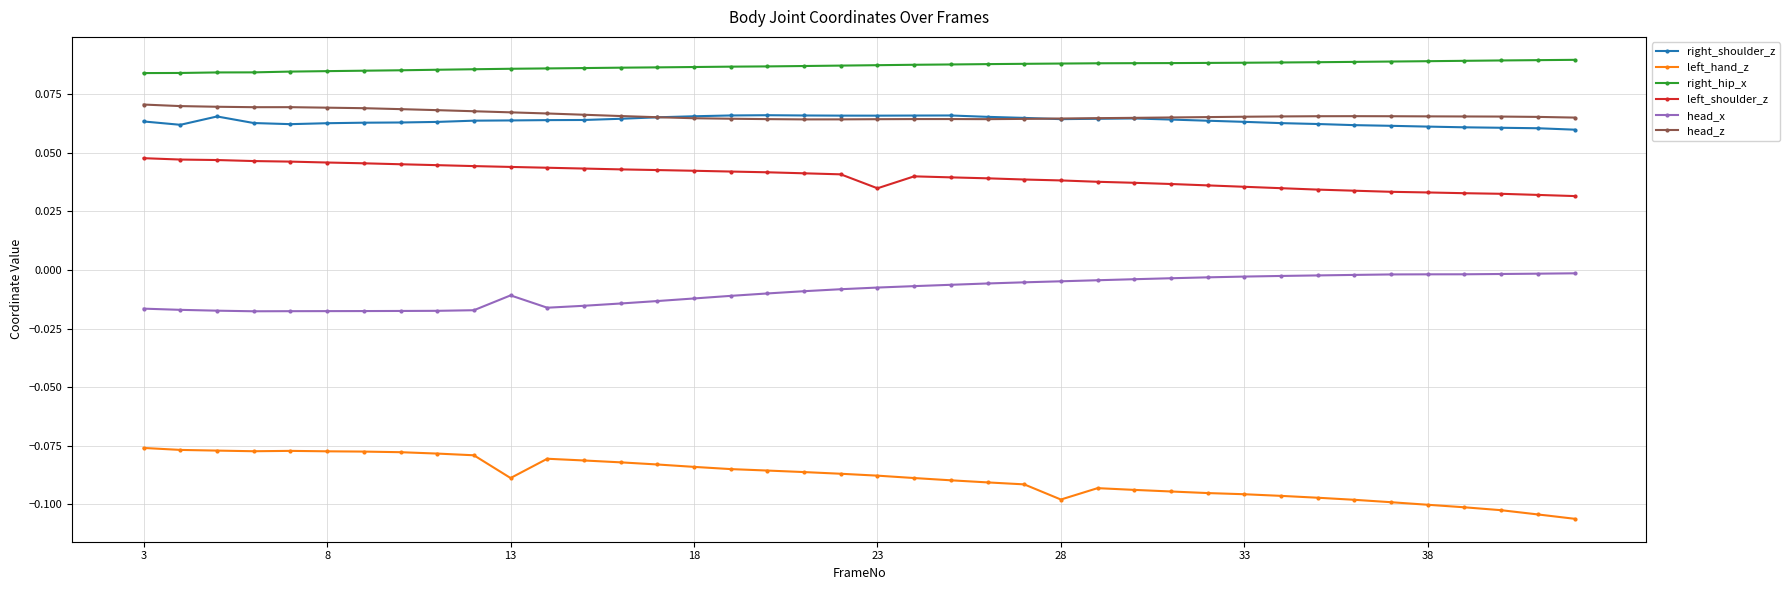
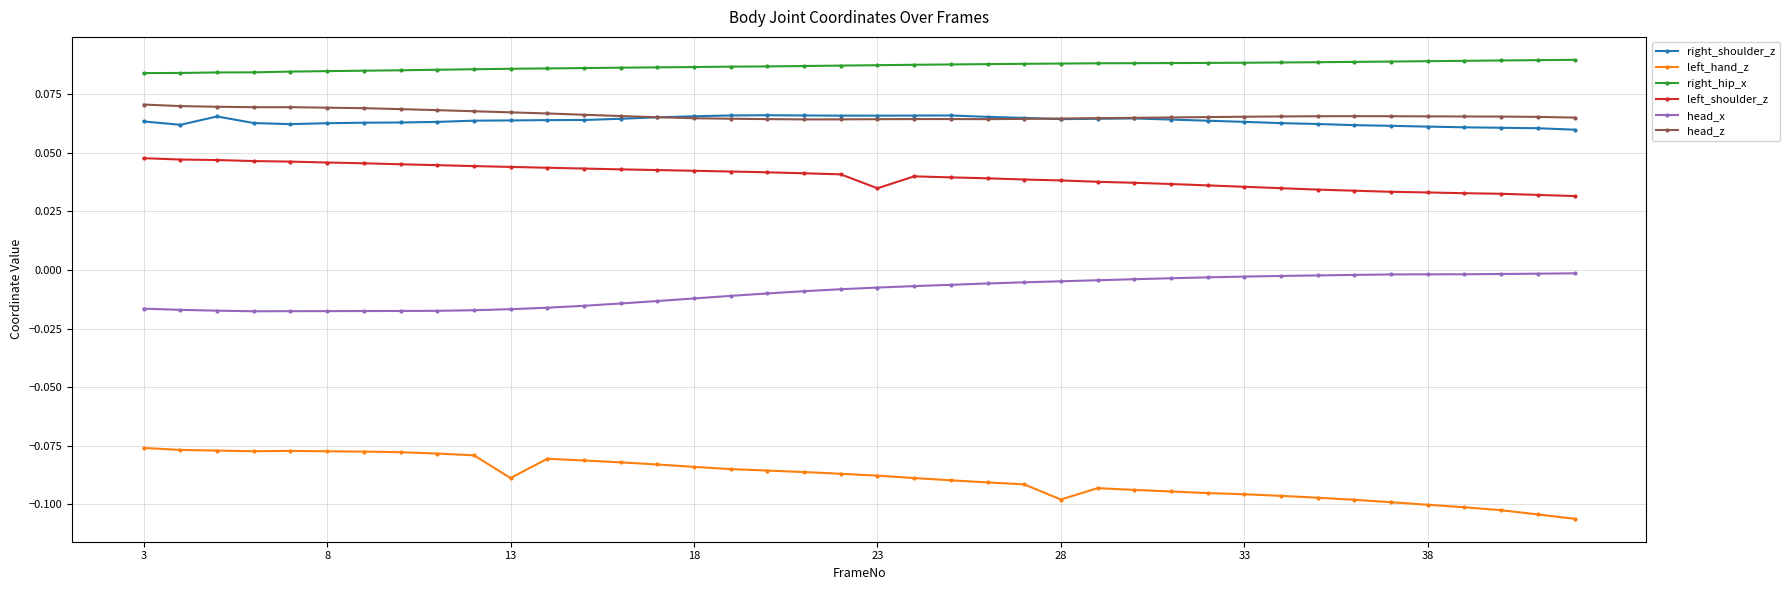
  {
    "right_shoulder_z": {
      "3": 0.063,
      "8": 0.063,
      "13": 0.064,
      "23": 0.066,
      "33": 0.063,
      "38": 0.061
    },
    "left_hand_z": {
      "3": -0.076,
      "8": -0.077,
      "13": -0.089,
      "18": -0.084,
      "23": -0.088,
      "28": -0.098,
      "33": -0.096,
      "38": -0.100
    },
    "right_hip_x": {
      "3": 0.084,
      "8": 0.085,
      "13": 0.086,
      "18": 0.087,
      "23": 0.087,
      "28": 0.088,
      "33": 0.089,
      "38": 0.089
    },
    "left_shoulder_z": {
      "3": 0.048,
      "8": 0.046,
      "13": 0.044,
      "18": 0.042,
      "23": 0.035,
      "28": 0.038,
      "33": 0.036,
      "38": 0.033
    },
    "head_x": {
      "3": -0.016,
      "8": -0.018,
-     "13": -0.011,
+     "13": -0.017,
      "18": -0.012,
      "23": -0.007,
      "28": -0.005,
      "33": -0.003,
      "38": -0.002
    },
    "head_z": {
      "3": 0.071,
      "8": 0.069,
      "13": 0.067,
      "23": 0.064,
      "33": 0.065,
      "38": 0.066
    }
  }
